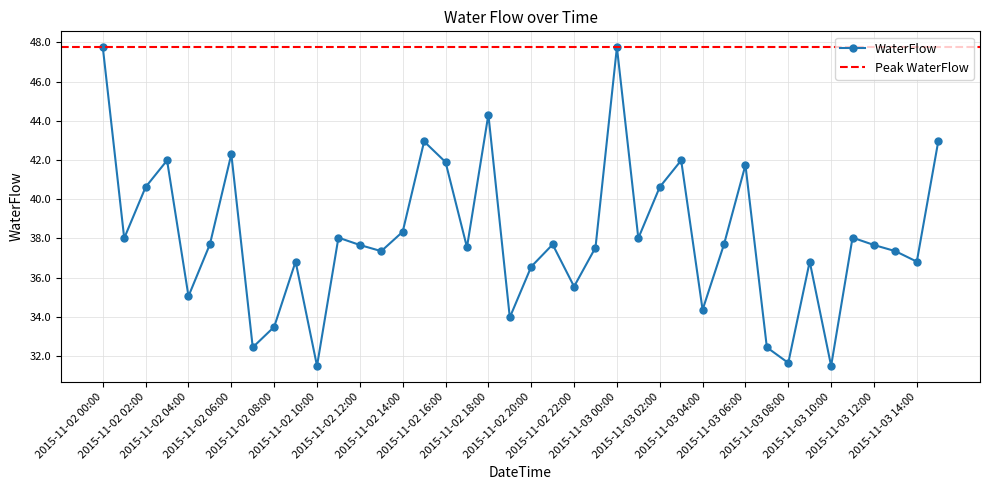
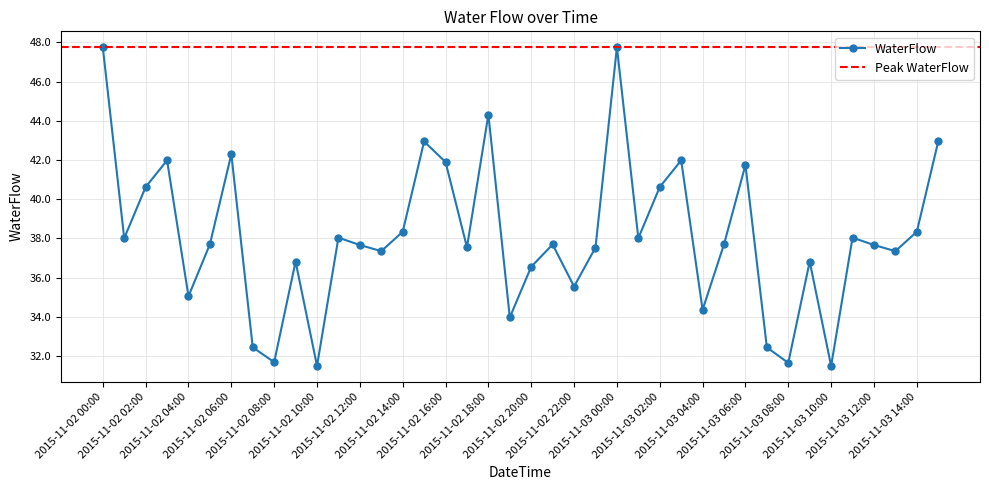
  {
    "2015-11-02 00:00": 47.7,
    "2015-11-02 02:00": 40.6,
    "2015-11-02 04:00": 35.1,
    "2015-11-02 06:00": 42.3,
-   "2015-11-02 08:00": 33.5,
+   "2015-11-02 08:00": 31.7,
    "2015-11-02 10:00": 31.5,
    "2015-11-02 12:00": 37.7,
    "2015-11-02 14:00": 38.3,
    "2015-11-02 16:00": 41.9,
    "2015-11-02 18:00": 44.3,
    "2015-11-02 20:00": 36.6,
    "2015-11-02 22:00": 35.6,
    "2015-11-03 00:00": 47.7,
    "2015-11-03 02:00": 40.6,
    "2015-11-03 04:00": 34.4,
    "2015-11-03 06:00": 41.7,
    "2015-11-03 08:00": 31.7,
    "2015-11-03 10:00": 31.5,
    "2015-11-03 12:00": 37.7,
-   "2015-11-03 14:00": 36.8
+   "2015-11-03 14:00": 38.3
  }
